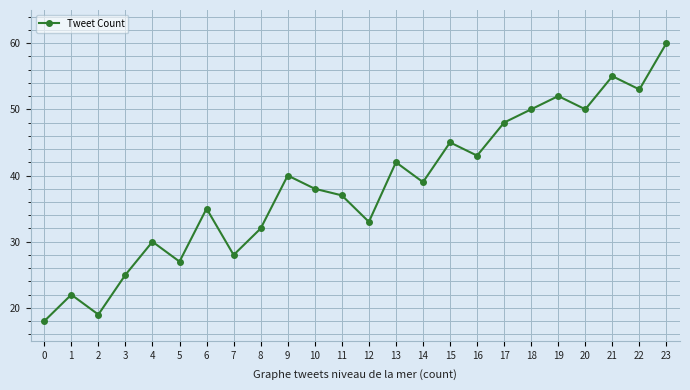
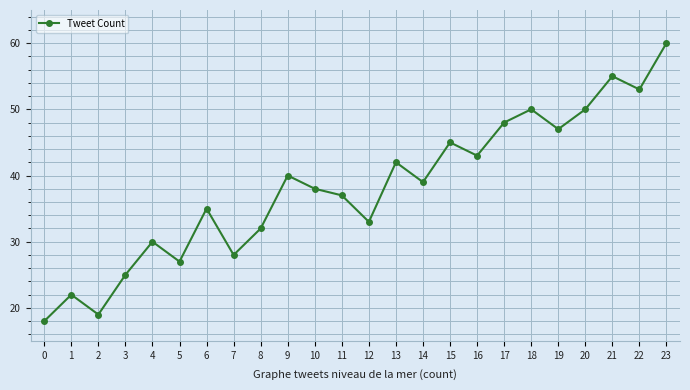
  {
    "0": 18,
    "1": 22,
    "2": 19,
    "3": 25,
    "4": 30,
    "5": 27,
    "6": 35,
    "7": 28,
    "8": 32,
    "9": 40,
    "10": 38,
    "11": 37,
    "12": 33,
    "13": 42,
    "14": 39,
    "15": 45,
    "16": 43,
    "17": 48,
    "18": 50,
-   "19": 52,
+   "19": 47,
    "20": 50,
    "21": 55,
    "22": 53,
    "23": 60
  }
